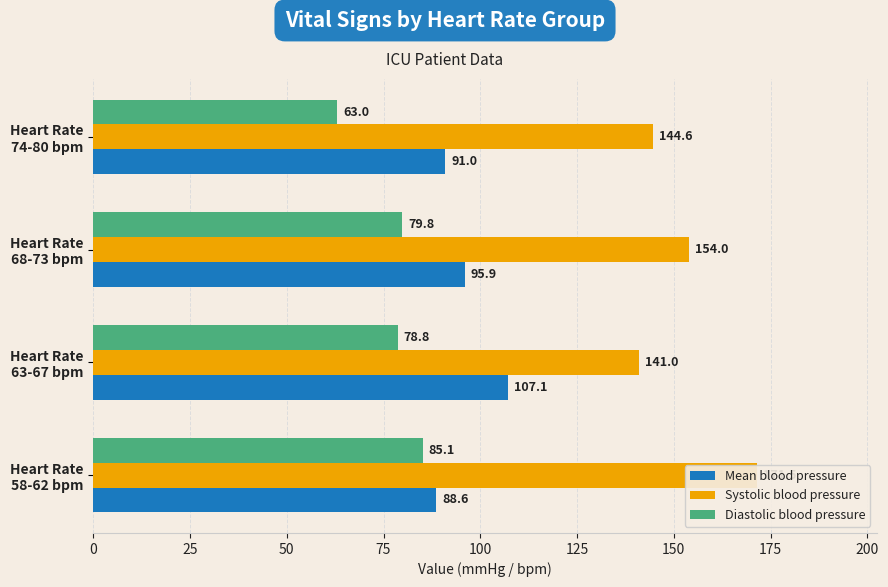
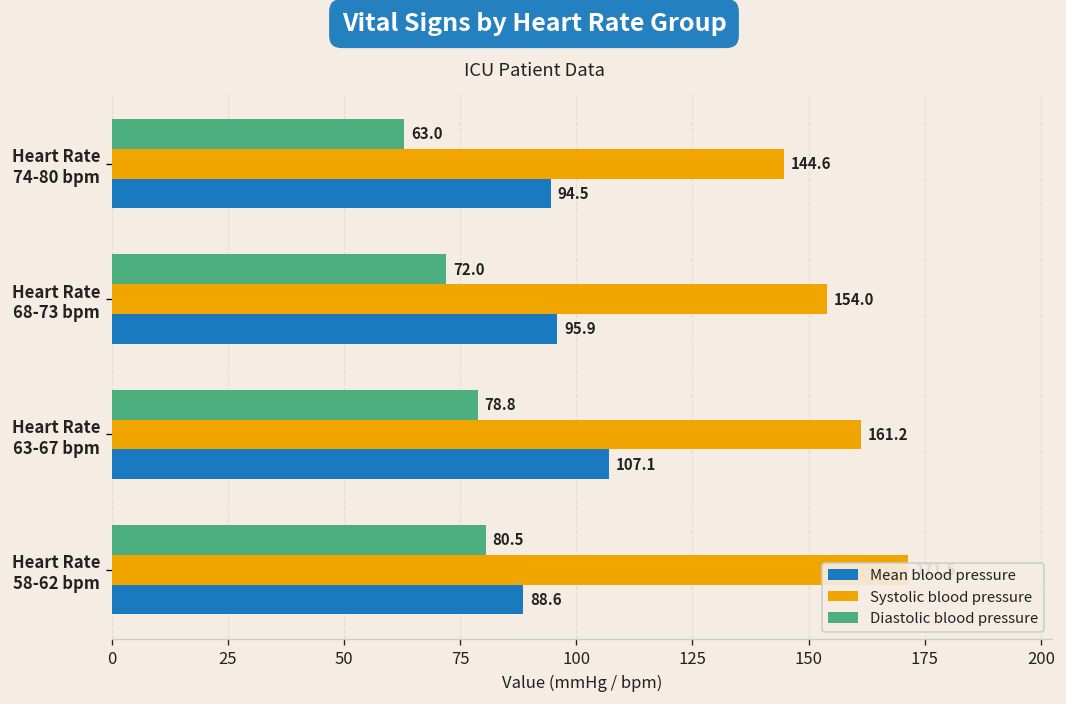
  {
    "Mean blood pressure": {
-     "Heart Rate 74-80 bpm": 91.0,
+     "Heart Rate 74-80 bpm": 94.5,
      "Heart Rate 68-73 bpm": 95.9,
      "Heart Rate 63-67 bpm": 107.1,
      "Heart Rate 58-62 bpm": 88.6
    },
    "Systolic blood pressure": {
      "Heart Rate 74-80 bpm": 144.6,
      "Heart Rate 68-73 bpm": 154.0,
-     "Heart Rate 63-67 bpm": 141.0
+     "Heart Rate 63-67 bpm": 161.2
    },
    "Diastolic blood pressure": {
      "Heart Rate 74-80 bpm": 63.0,
-     "Heart Rate 68-73 bpm": 79.8,
+     "Heart Rate 68-73 bpm": 72.0,
      "Heart Rate 63-67 bpm": 78.8,
-     "Heart Rate 58-62 bpm": 85.1
+     "Heart Rate 58-62 bpm": 80.5
    }
  }
